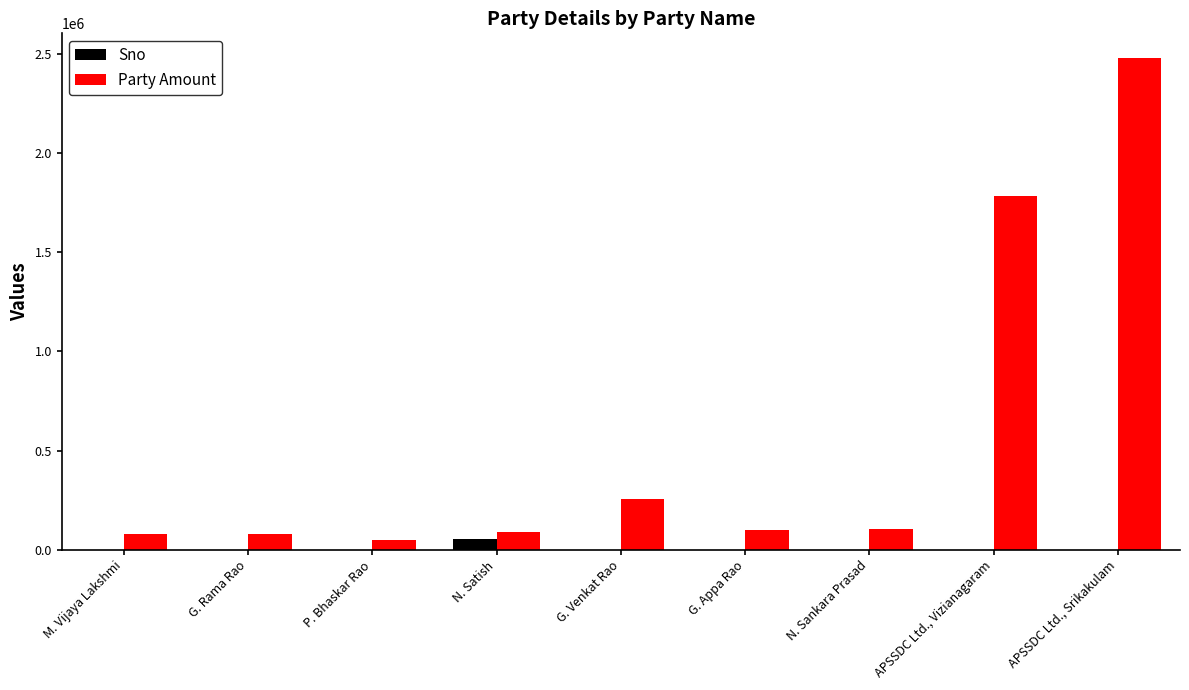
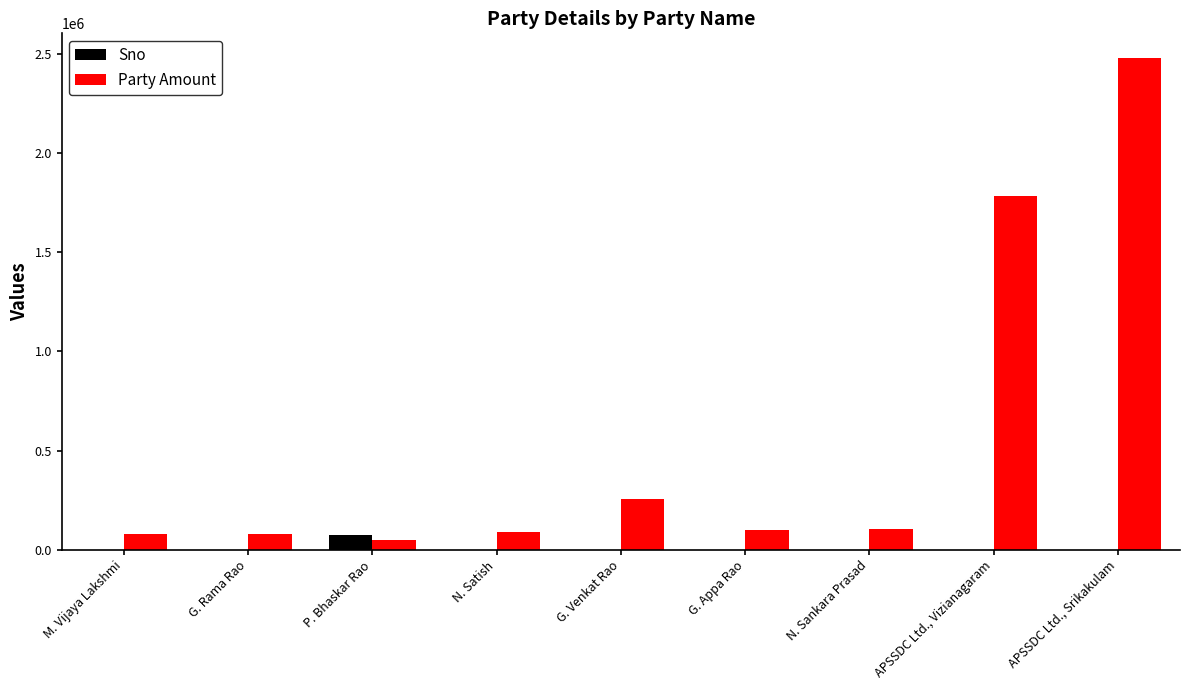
  {
    "Sno": {
-     "P. Bhaskar Rao": 0,
-     "N. Satish": 50000
+     "P. Bhaskar Rao": 70000,
+     "N. Satish": 0
    },
    "Party Amount": {
      "M. Vijaya Lakshmi": 80000,
      "G. Rama Rao": 80000,
      "P. Bhaskar Rao": 50000,
      "N. Satish": 90000,
      "G. Venkat Rao": 250000,
      "G. Appa Rao": 100000,
      "N. Sankara Prasad": 100000,
      "APSSDC Ltd., Vizianagaram": 1780000,
      "APSSDC Ltd., Srikakulam": 2480000
    }
  }
